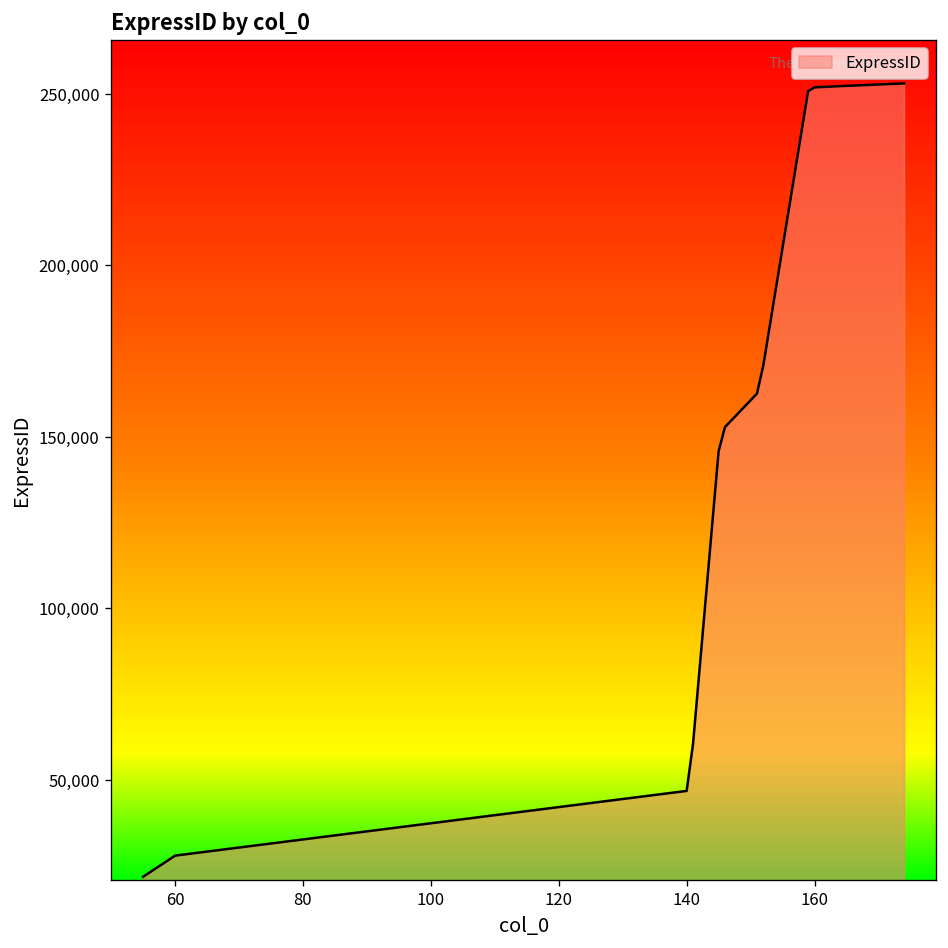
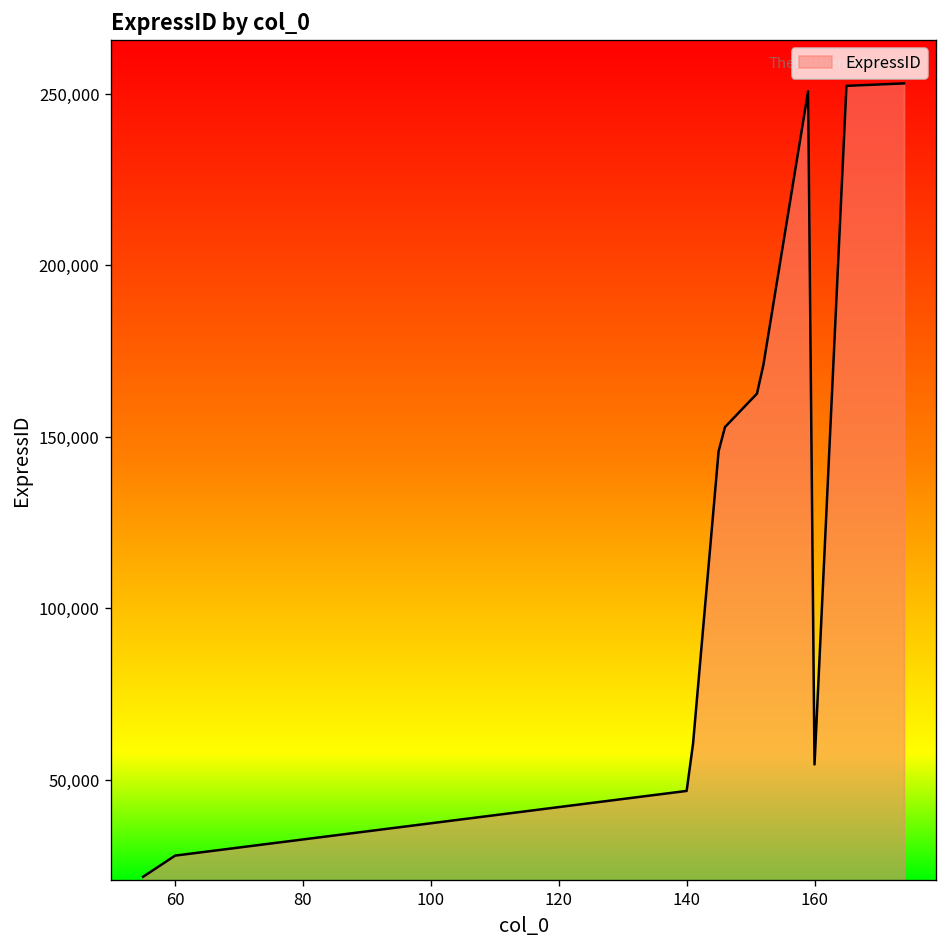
  {
    "60": "28,000",
    "140": "47,000",
-   "160": "252,000"
+   "160": "55,000"
  }
